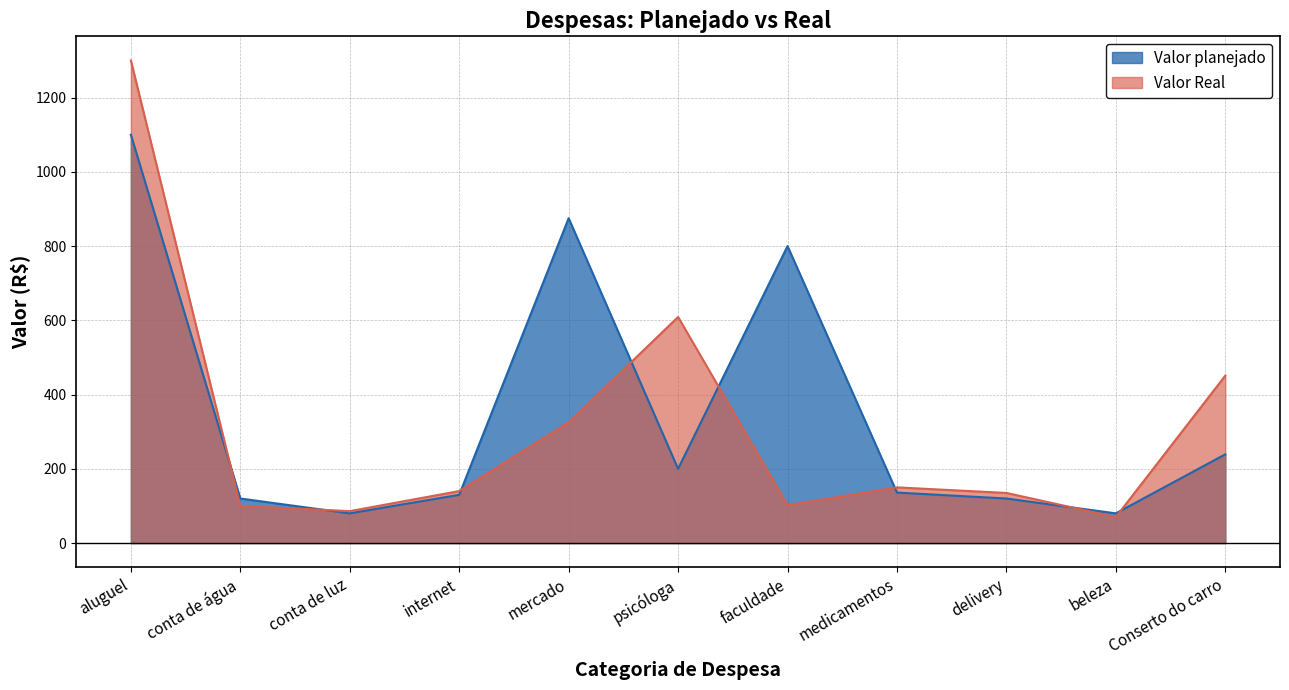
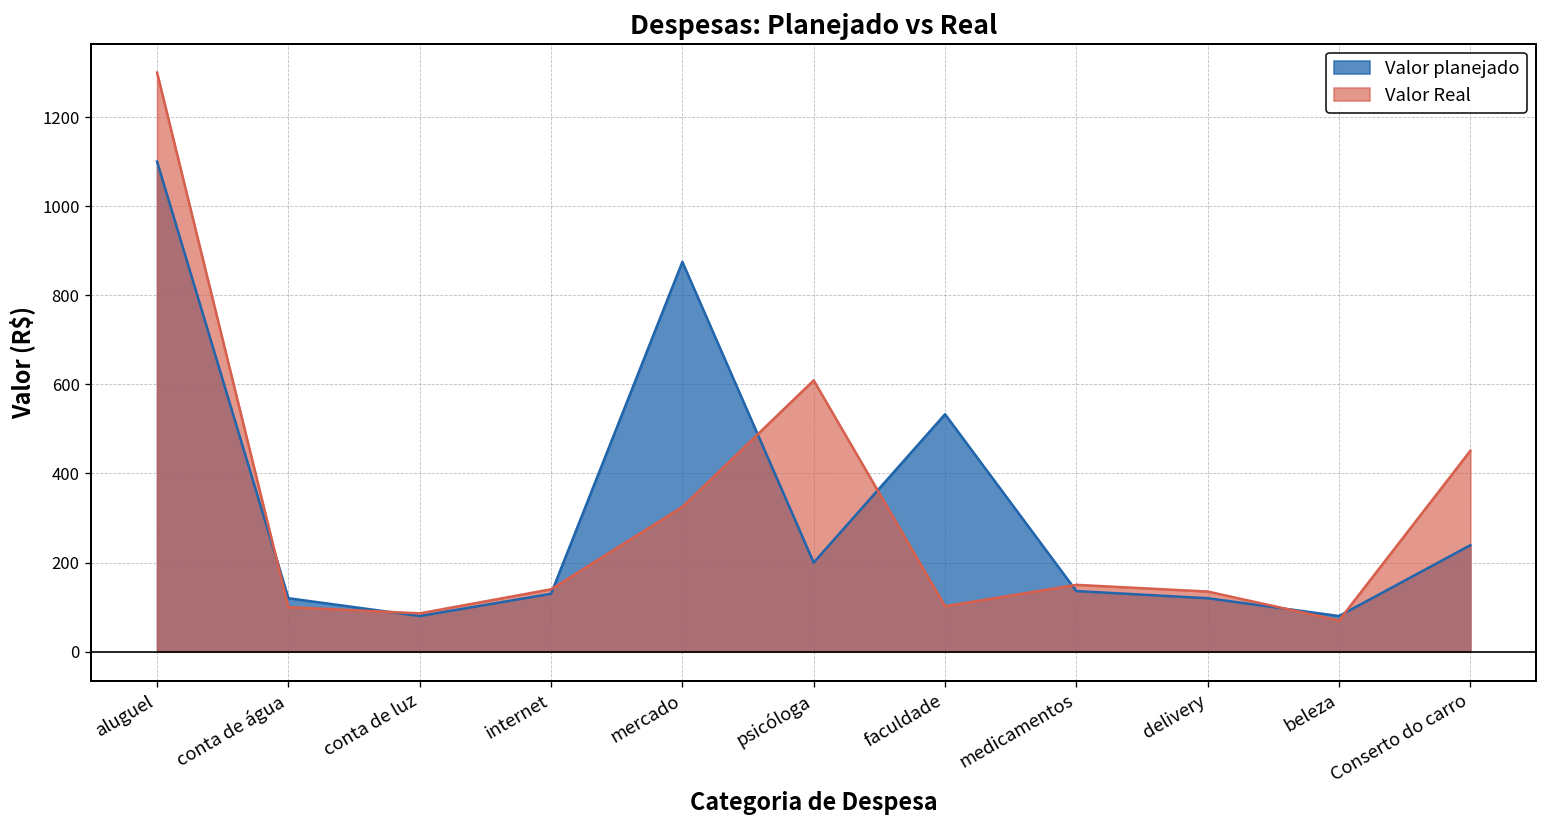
  {
    "Valor planejado": {
      "aluguel": 1100,
      "conta de água": 120,
      "internet": 130,
      "mercado": 880,
      "psicóloga": 200,
-     "faculdade": 800,
+     "faculdade": 530,
      "medicamentos": 140,
      "delivery": 120,
      "beleza": 80,
      "Conserto do carro": 240
    },
    "Valor Real": {
      "aluguel": 1300,
      "conta de água": 100,
      "internet": 140,
      "mercado": 330,
      "psicóloga": 610,
      "faculdade": 100,
      "medicamentos": 150,
      "delivery": 140,
      "beleza": 70,
      "Conserto do carro": 450
    }
  }
